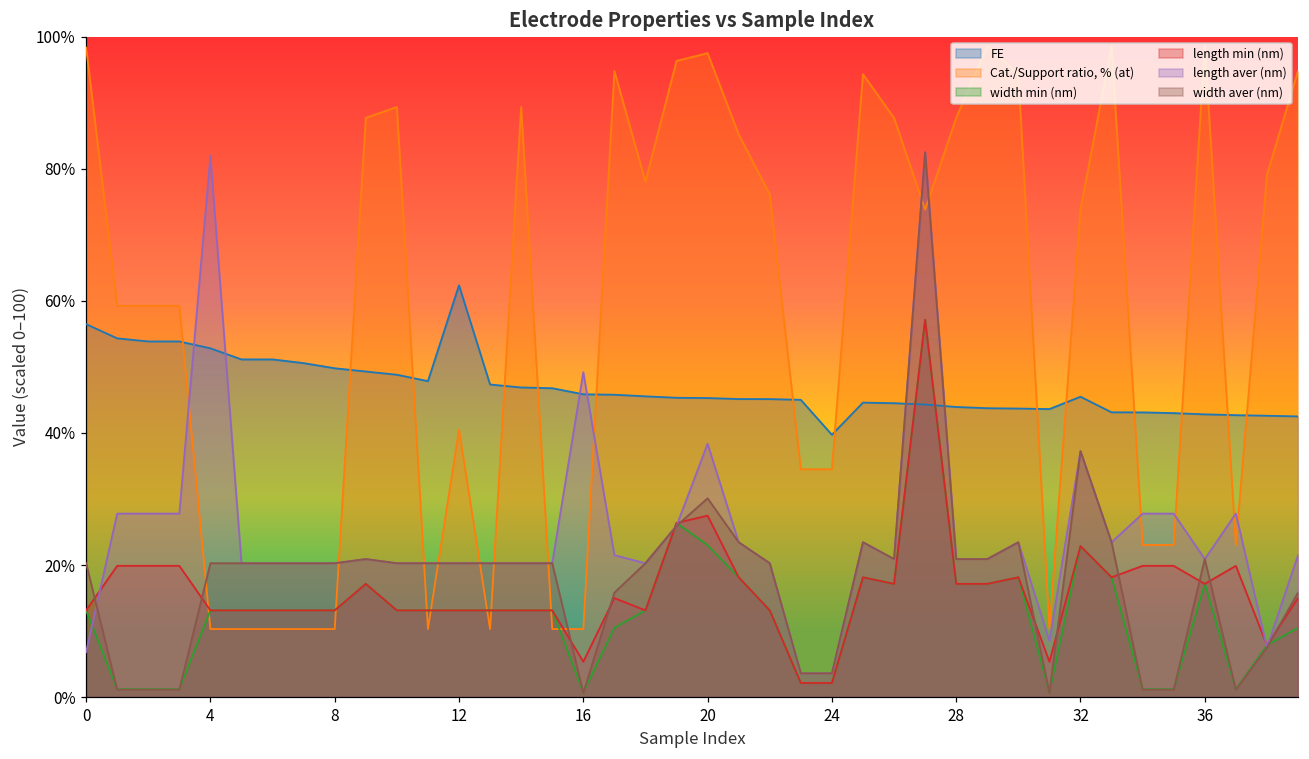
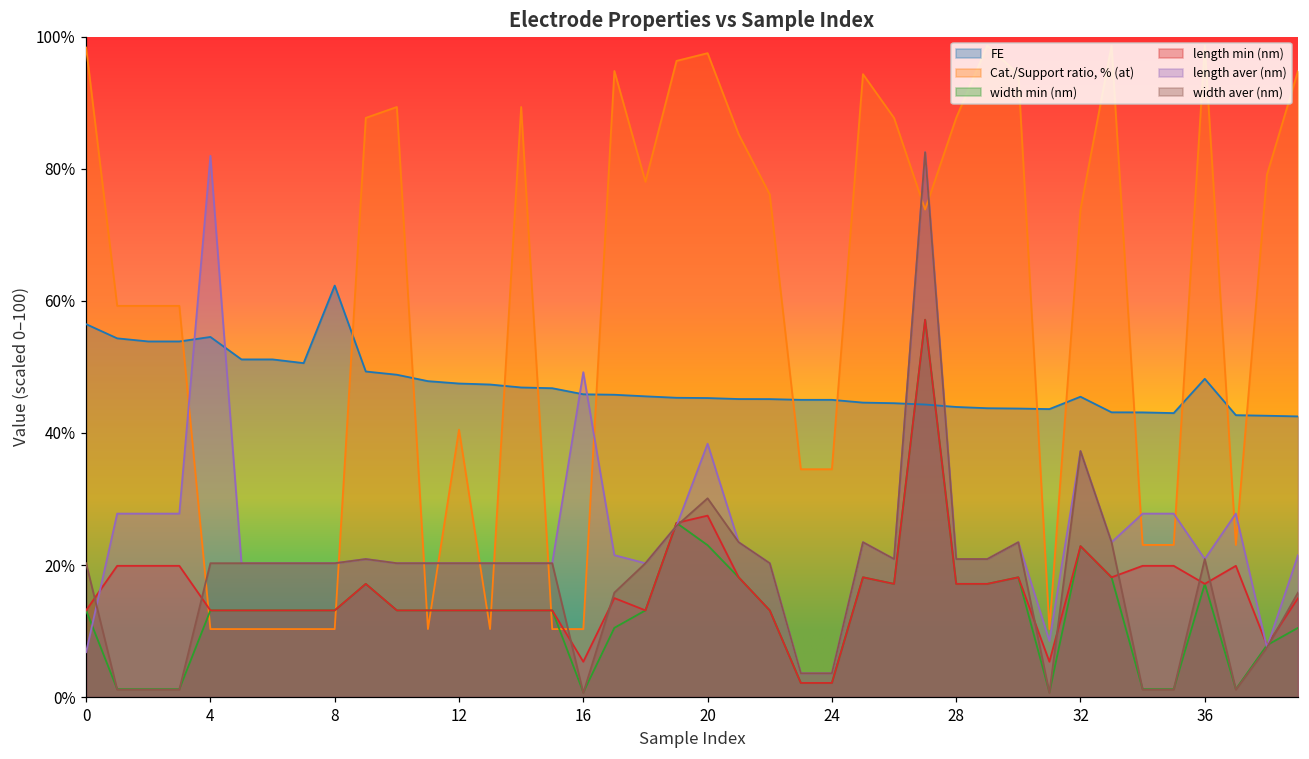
  {
    "FE": {
      "0": "56%",
-     "4": "53%",
-     "8": "50%",
-     "12": "62%",
+     "4": "55%",
+     "8": "62%",
+     "12": "47%",
      "16": "46%",
      "20": "45%",
-     "24": "40%",
+     "24": "45%",
      "28": "44%",
      "32": "45%",
-     "36": "43%"
+     "36": "48%"
    },
    "width min (nm)": {
      "20": "23%"
    },
    "length aver (nm)": {
      "0": "7%",
      "4": "82%",
      "16": "49%",
      "20": "38%"
    }
  }
